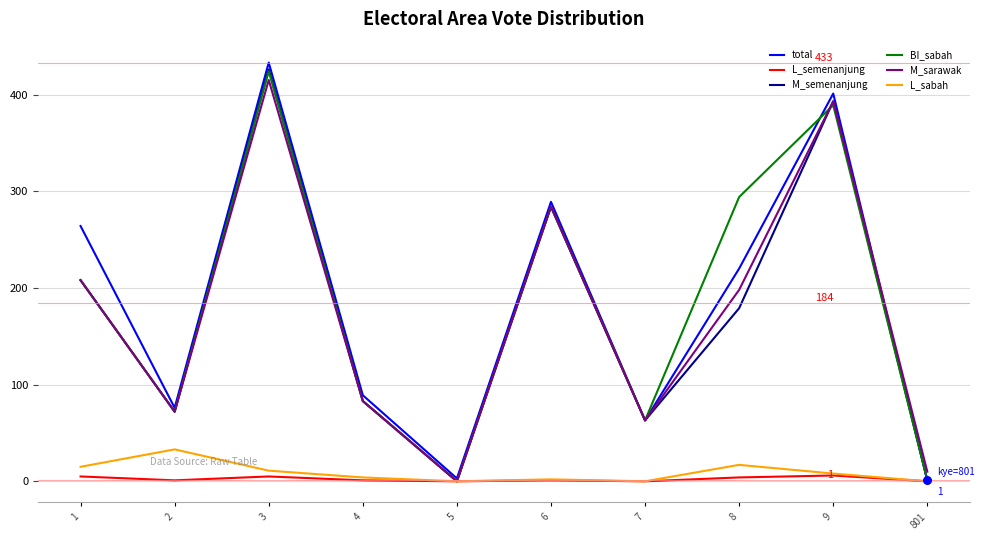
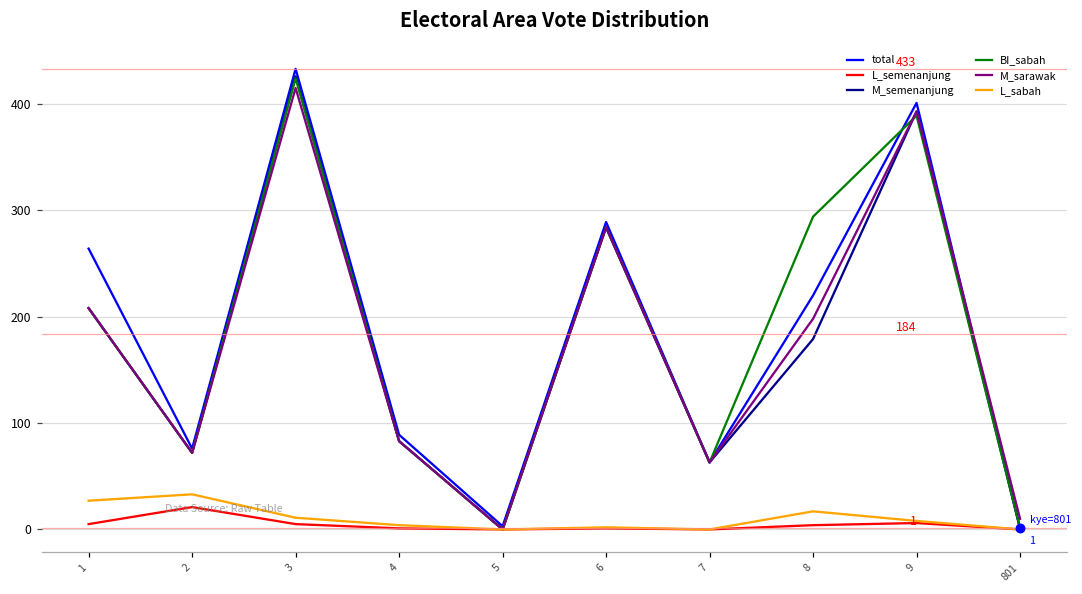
  {
    "L_semenanjung": {
      "1": 10,
-     "2": 0,
+     "2": 20,
      "3": 10,
      "4": 0,
      "8": 0
    },
    "M_semenanjung": {
      "8": 180
    },
    "BI_sabah": {
      "8": 290,
      "9": 390
    },
    "M_sarawak": {
      "3": 420,
      "8": 200
    },
    "L_sabah": {
-     "1": 20,
+     "1": 30,
      "2": 30,
      "3": 10,
      "4": 0,
      "8": 20
    }
  }
